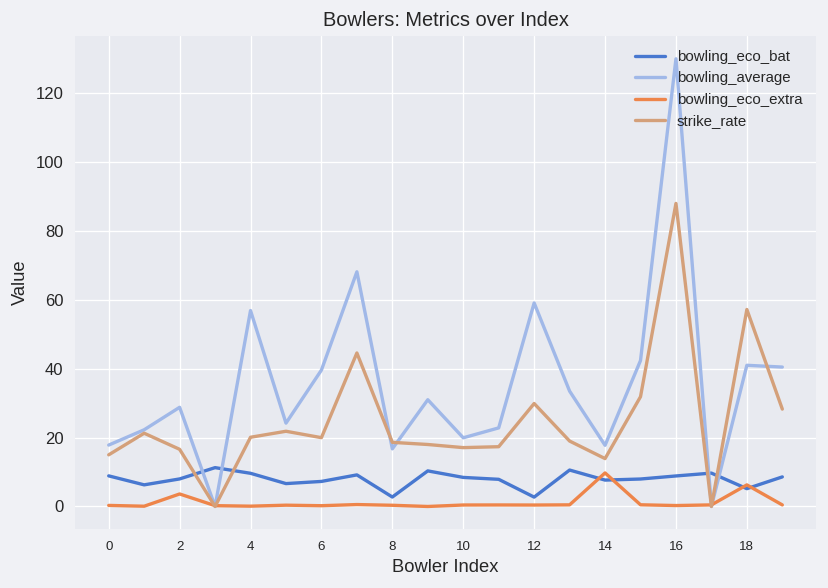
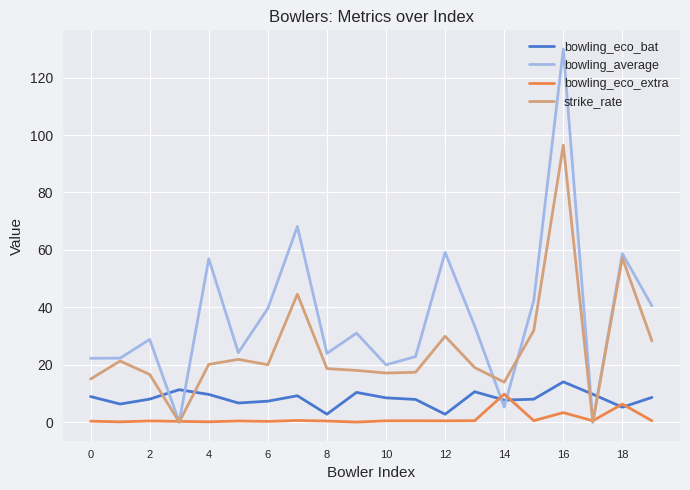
  {
    "bowling_eco_bat": {
      "0": 9,
      "2": 8,
      "4": 10,
      "6": 7,
      "8": 3,
      "10": 8,
      "12": 3,
      "14": 8,
-     "16": 9,
+     "16": 14,
      "18": 5
    },
    "bowling_average": {
-     "0": 18,
+     "0": 22,
      "2": 29,
      "4": 57,
      "6": 40,
-     "8": 17,
+     "8": 24,
      "10": 20,
      "12": 59,
-     "14": 18,
+     "14": 5,
      "16": 130,
-     "18": 41
+     "18": 59
    },
    "bowling_eco_extra": {
      "0": 0,
-     "2": 4,
+     "2": 0,
      "4": 0,
      "6": 0,
      "8": 0,
      "10": 0,
      "12": 0,
      "14": 10,
-     "16": 0,
+     "16": 3,
      "18": 6
    },
    "strike_rate": {
      "0": 15,
      "2": 17,
      "4": 20,
      "6": 20,
      "8": 19,
      "10": 17,
      "12": 30,
      "14": 14,
-     "16": 88,
+     "16": 97,
      "18": 57
    }
  }
